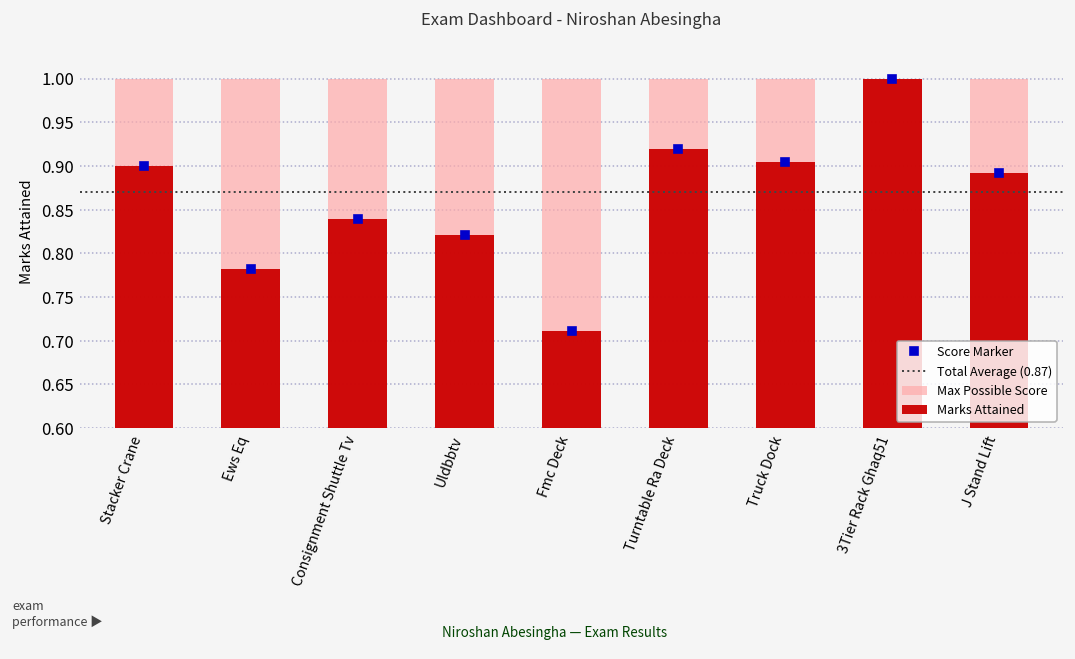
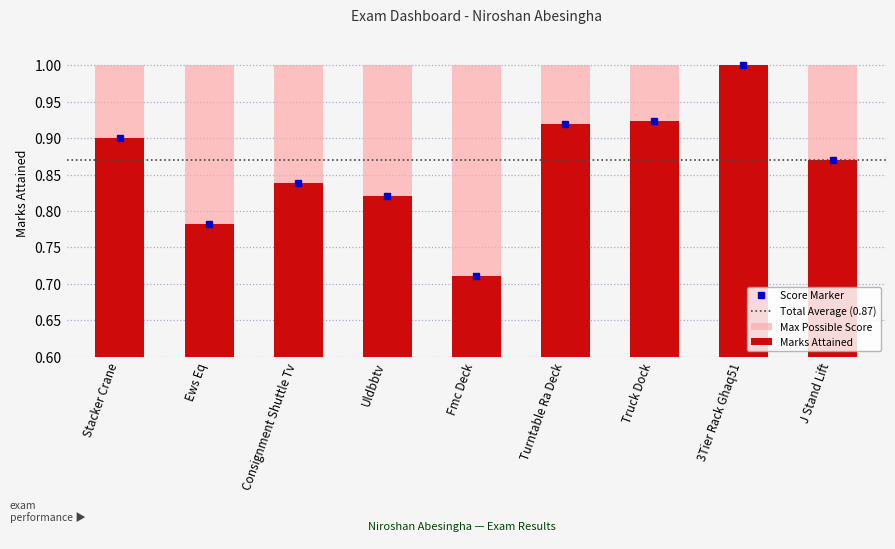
  {
    "Max Possible Score": {
      "Stacker Crane": 1.00,
      "Ews Eq": 1.00,
      "Consignment Shuttle Tv": 1.00,
      "Uldbbtv": 1.00,
      "Fmc Deck": 1.00,
      "Turntable Ra Deck": 1.00,
      "Truck Dock": 1.00,
      "3Tier Rack Ghaq51": 1.00,
      "J Stand Lift": 1.00
    },
    "Marks Attained": {
-     "Truck Dock": 0.90,
+     "Truck Dock": 0.92,
      "3Tier Rack Ghaq51": 1.00,
-     "J Stand Lift": 0.89
+     "J Stand Lift": 0.87
    }
  }
